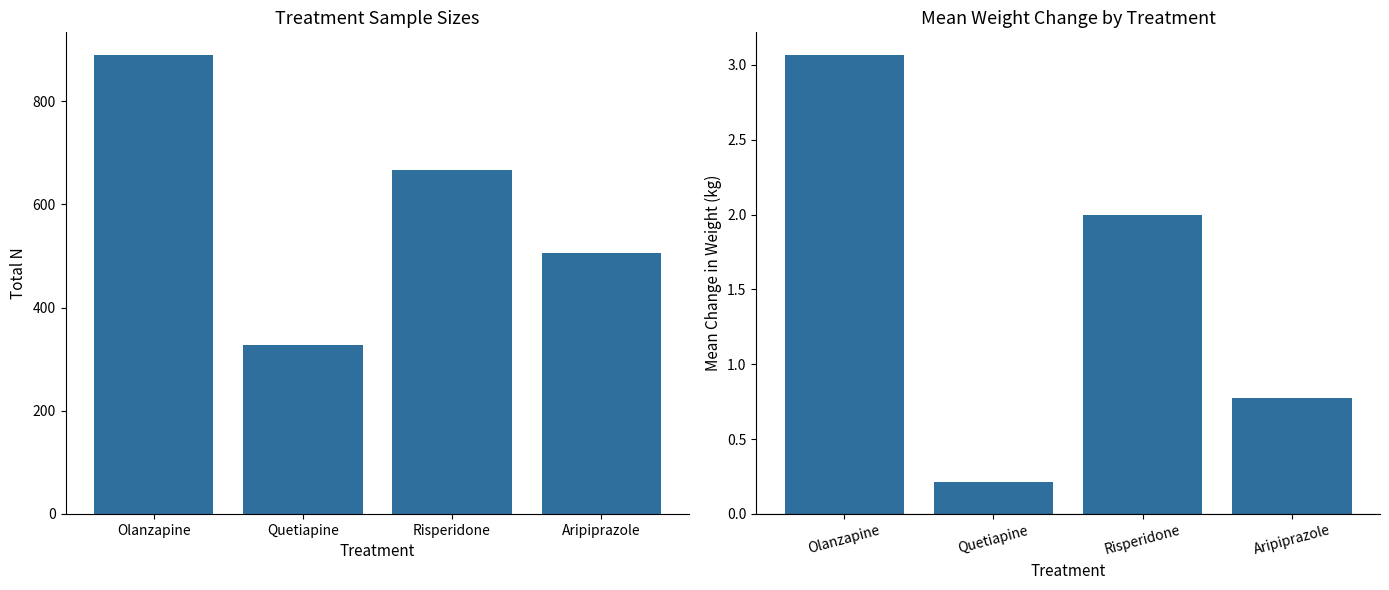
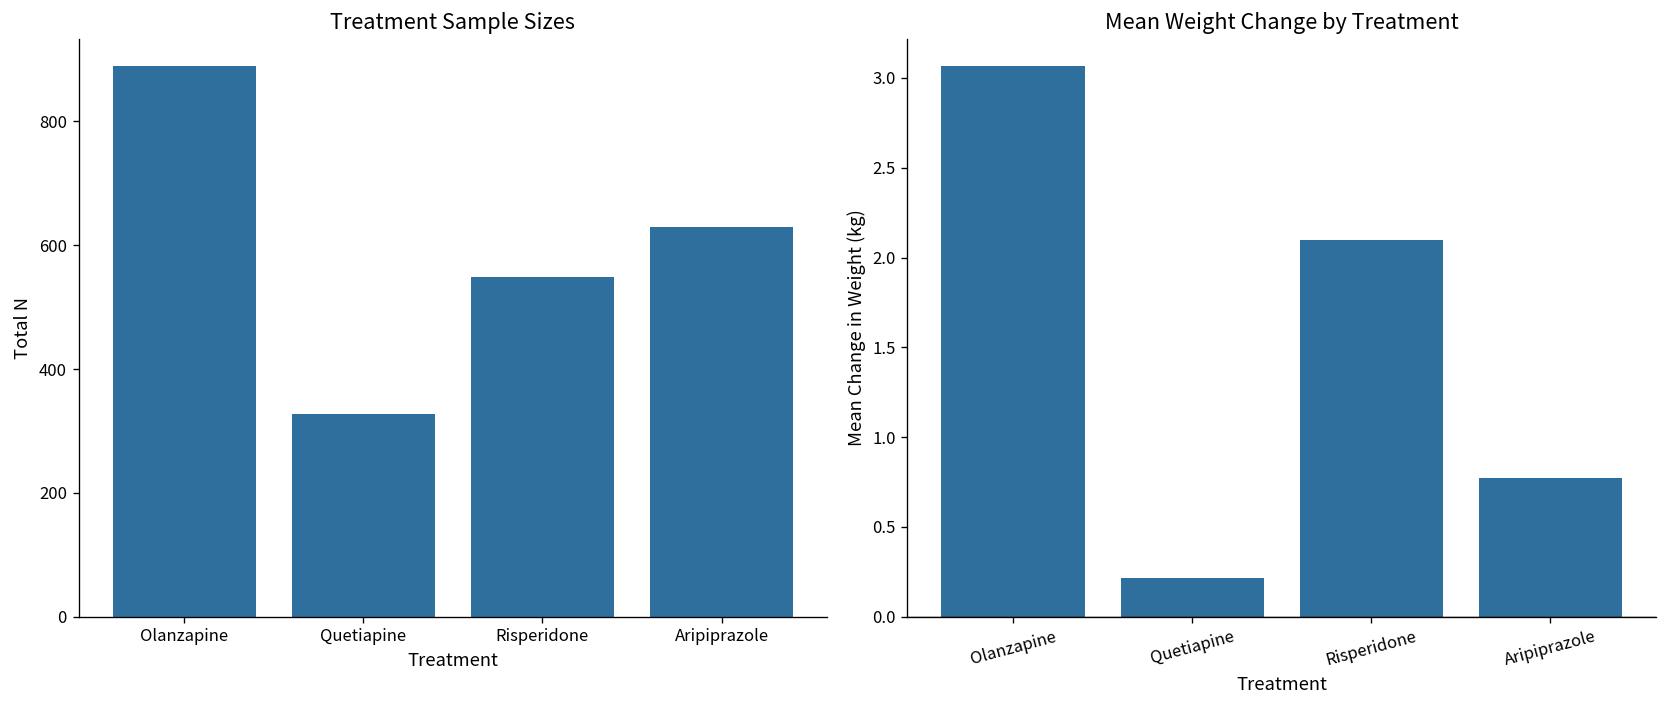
  {
    "Treatment Sample Sizes": {
      "Olanzapine": 890,
      "Quetiapine": 330,
-     "Risperidone": 670,
-     "Aripiprazole": 510
+     "Risperidone": 550,
+     "Aripiprazole": 630
    },
    "Mean Weight Change by Treatment": {
      "Olanzapine": 3.07,
      "Quetiapine": 0.2,
-     "Risperidone": 2.0,
+     "Risperidone": 2.1,
      "Aripiprazole": 0.77
    }
  }
